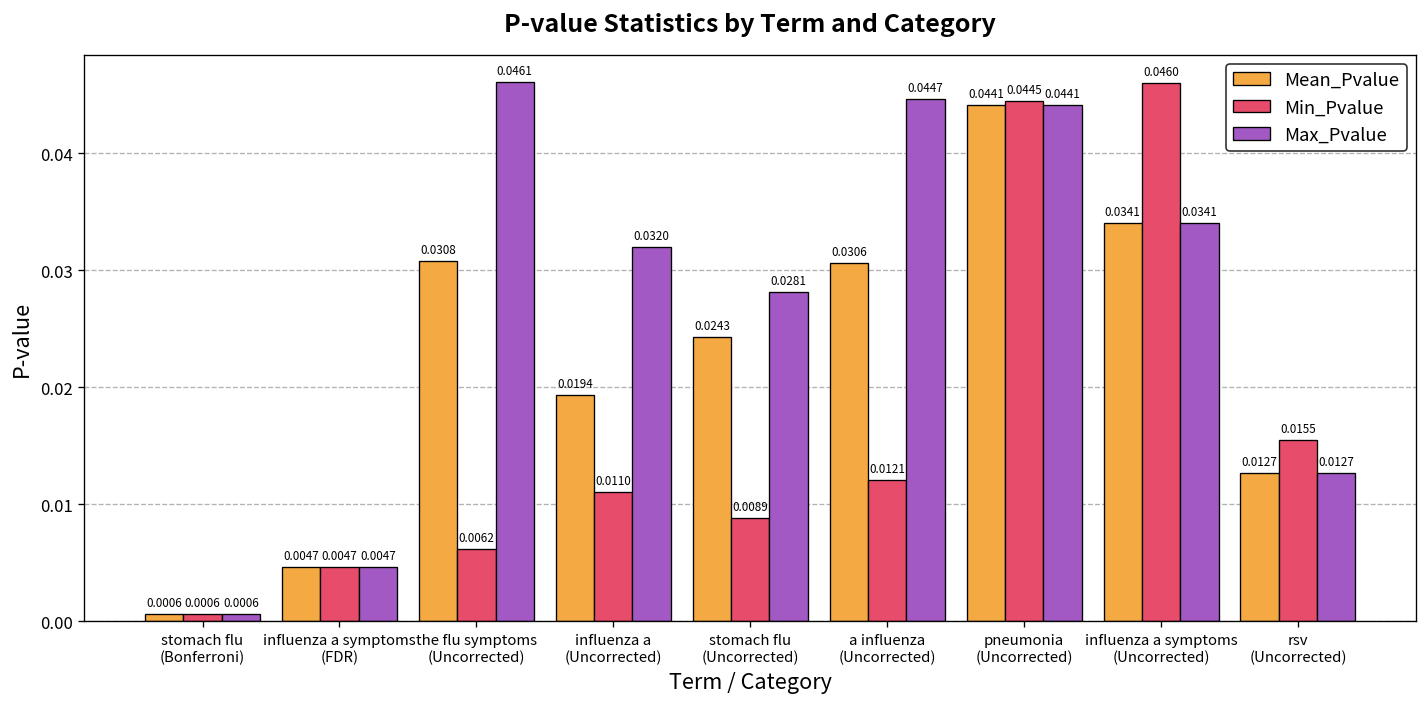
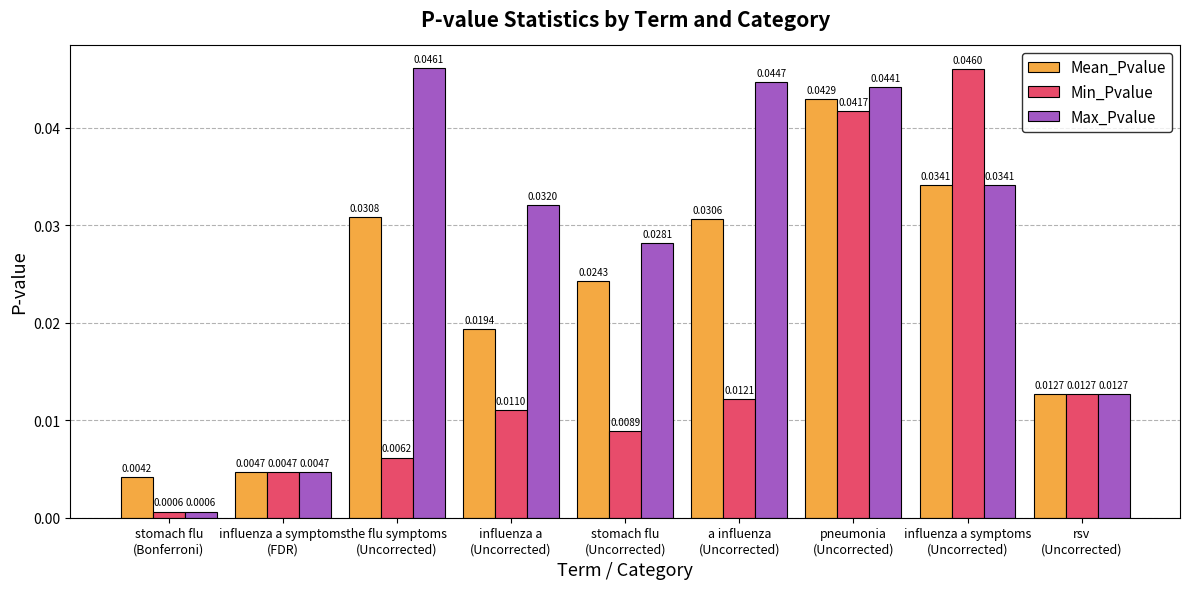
  {
    "Mean_Pvalue": {
-     "stomach flu (Bonferroni)": 0.0006,
+     "stomach flu (Bonferroni)": 0.0042,
      "influenza a symptoms (FDR)": 0.0047,
      "the flu symptoms (Uncorrected)": 0.0308,
      "influenza a (Uncorrected)": 0.0194,
      "stomach flu (Uncorrected)": 0.0243,
      "a influenza (Uncorrected)": 0.0306,
-     "pneumonia (Uncorrected)": 0.0441,
+     "pneumonia (Uncorrected)": 0.0429,
      "influenza a symptoms (Uncorrected)": 0.0341,
      "rsv (Uncorrected)": 0.0127
    },
    "Min_Pvalue": {
      "stomach flu (Bonferroni)": 0.0006,
      "influenza a symptoms (FDR)": 0.0047,
      "the flu symptoms (Uncorrected)": 0.0062,
      "influenza a (Uncorrected)": 0.0110,
      "stomach flu (Uncorrected)": 0.0089,
      "a influenza (Uncorrected)": 0.0121,
-     "pneumonia (Uncorrected)": 0.0445,
+     "pneumonia (Uncorrected)": 0.0417,
      "influenza a symptoms (Uncorrected)": 0.0460,
-     "rsv (Uncorrected)": 0.0155
+     "rsv (Uncorrected)": 0.0127
    },
    "Max_Pvalue": {
      "stomach flu (Bonferroni)": 0.0006,
      "influenza a symptoms (FDR)": 0.0047,
      "the flu symptoms (Uncorrected)": 0.0461,
      "influenza a (Uncorrected)": 0.0320,
      "stomach flu (Uncorrected)": 0.0281,
      "a influenza (Uncorrected)": 0.0447,
      "pneumonia (Uncorrected)": 0.0441,
      "influenza a symptoms (Uncorrected)": 0.0341,
      "rsv (Uncorrected)": 0.0127
    }
  }
